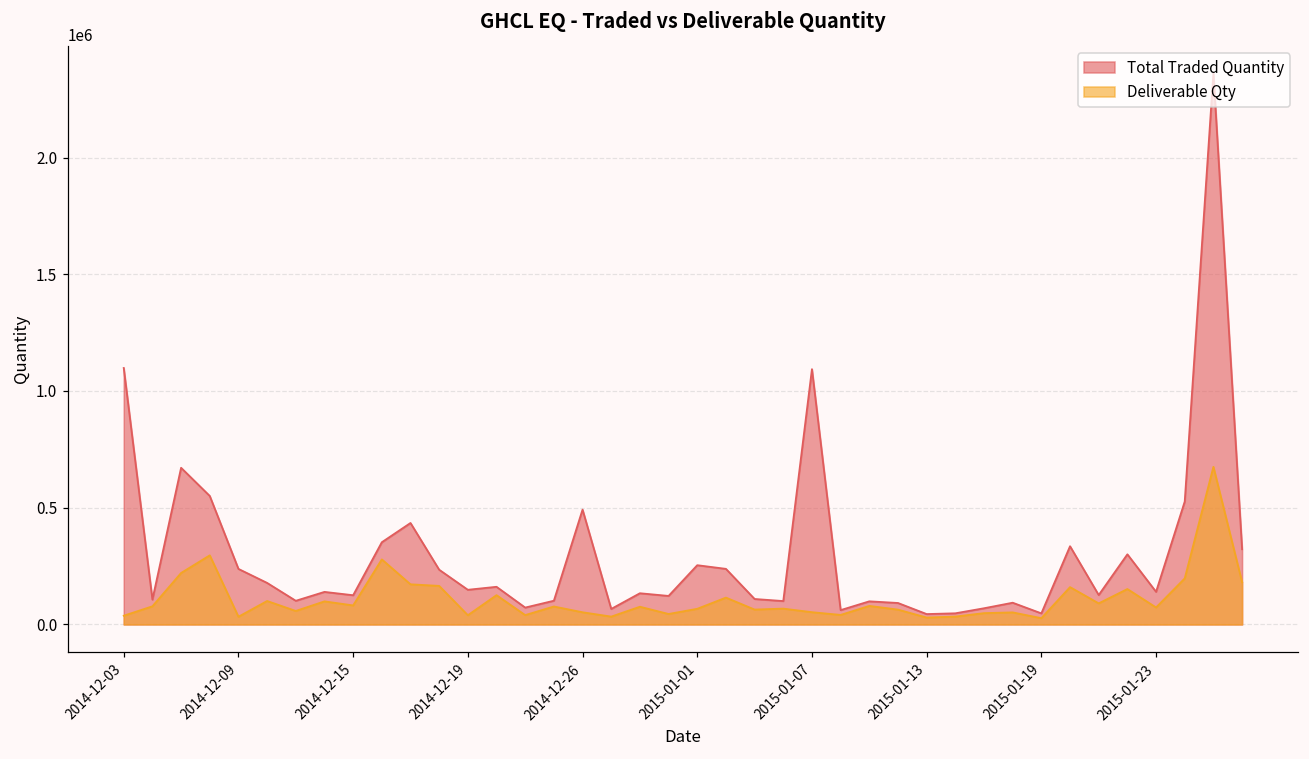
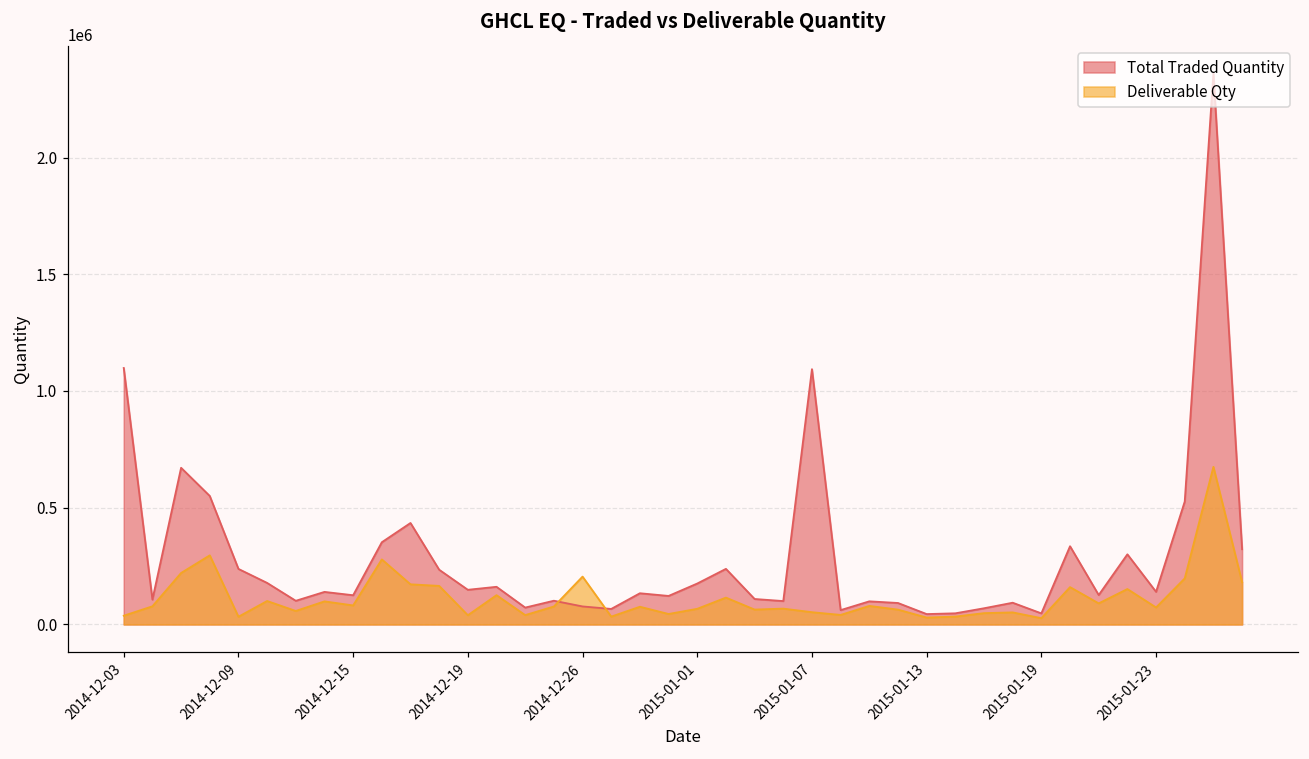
  {
    "Total Traded Quantity": {
      "2014-12-03": 1100000,
      "2014-12-09": 240000,
      "2014-12-15": 130000,
      "2014-12-19": 150000,
-     "2014-12-26": 490000,
-     "2015-01-01": 250000,
+     "2014-12-26": 80000,
+     "2015-01-01": 180000,
      "2015-01-07": 1090000,
      "2015-01-13": 40000,
      "2015-01-19": 50000,
      "2015-01-23": 140000
    },
    "Deliverable Qty": {
      "2014-12-03": 40000,
      "2014-12-09": 30000,
      "2014-12-15": 80000,
      "2014-12-19": 40000,
-     "2014-12-26": 50000,
+     "2014-12-26": 200000,
      "2015-01-01": 70000,
      "2015-01-07": 50000,
      "2015-01-13": 30000,
      "2015-01-19": 30000,
      "2015-01-23": 70000
    }
  }
